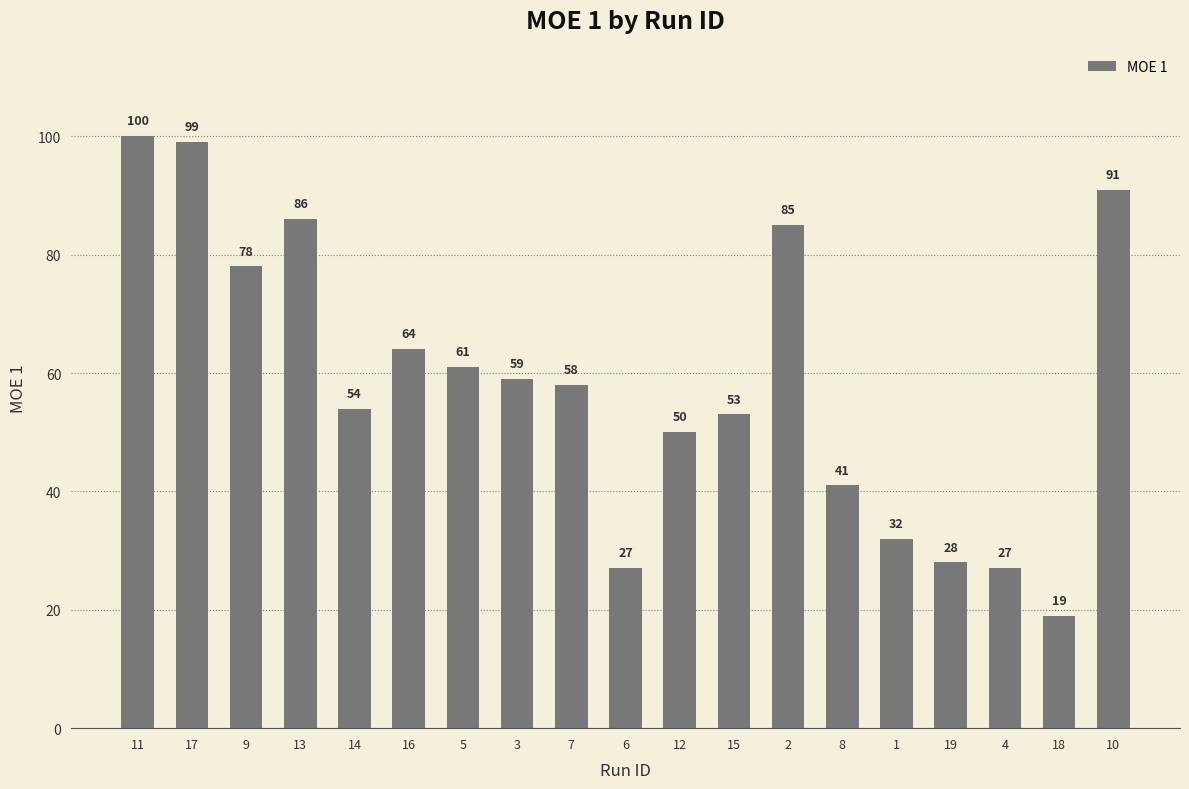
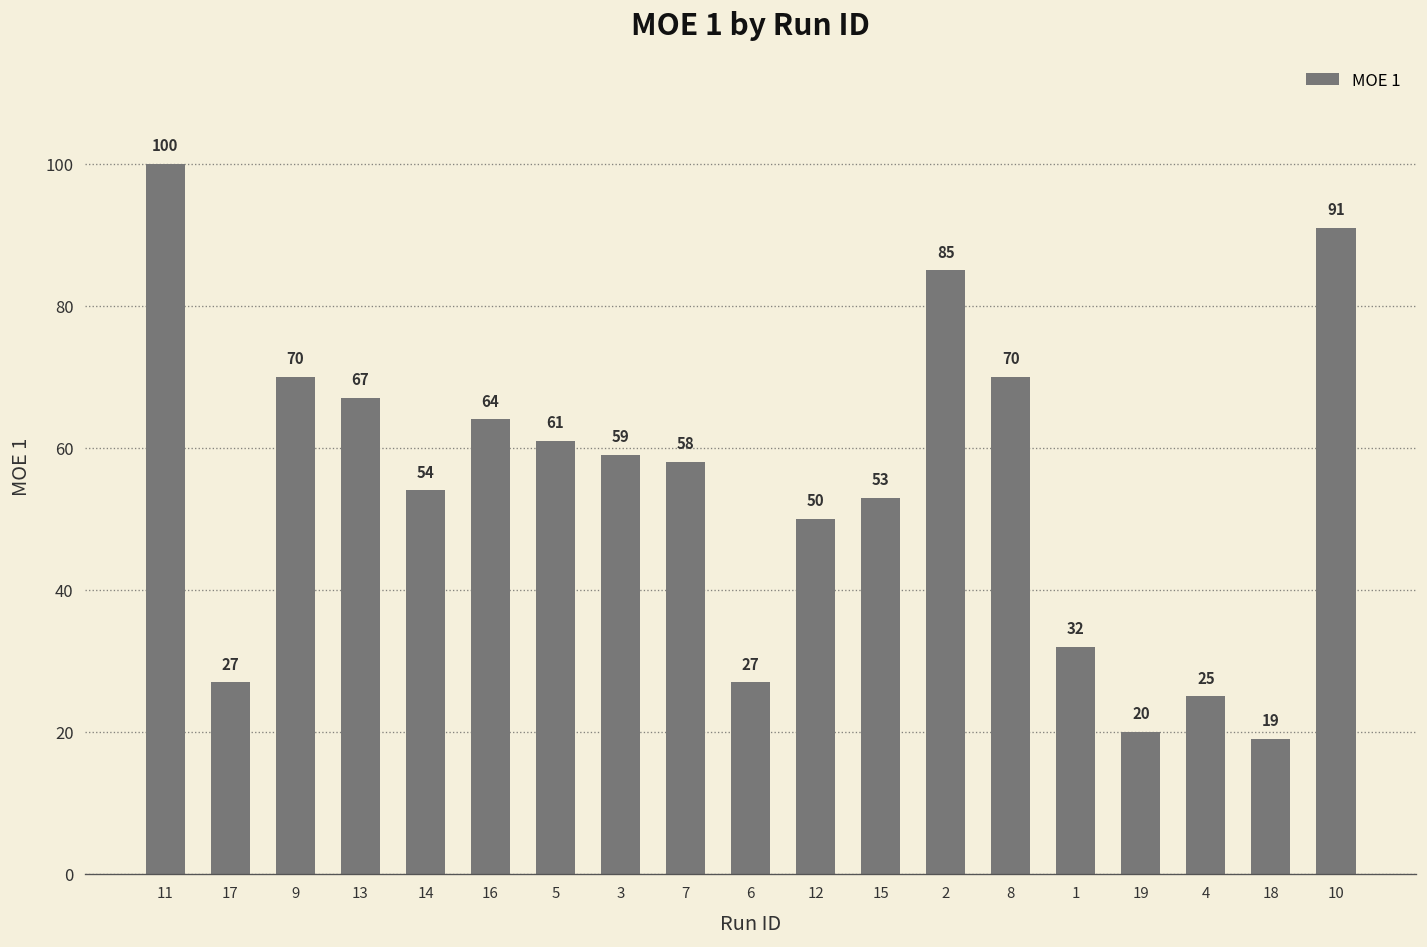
  {
    "11": 100,
-   "17": 99,
-   "9": 78,
-   "13": 86,
+   "17": 27,
+   "9": 70,
+   "13": 67,
    "14": 54,
    "16": 64,
    "5": 61,
    "3": 59,
    "7": 58,
    "6": 27,
    "12": 50,
    "15": 53,
    "2": 85,
-   "8": 41,
+   "8": 70,
    "1": 32,
-   "19": 28,
-   "4": 27,
+   "19": 20,
+   "4": 25,
    "18": 19,
    "10": 91
  }
